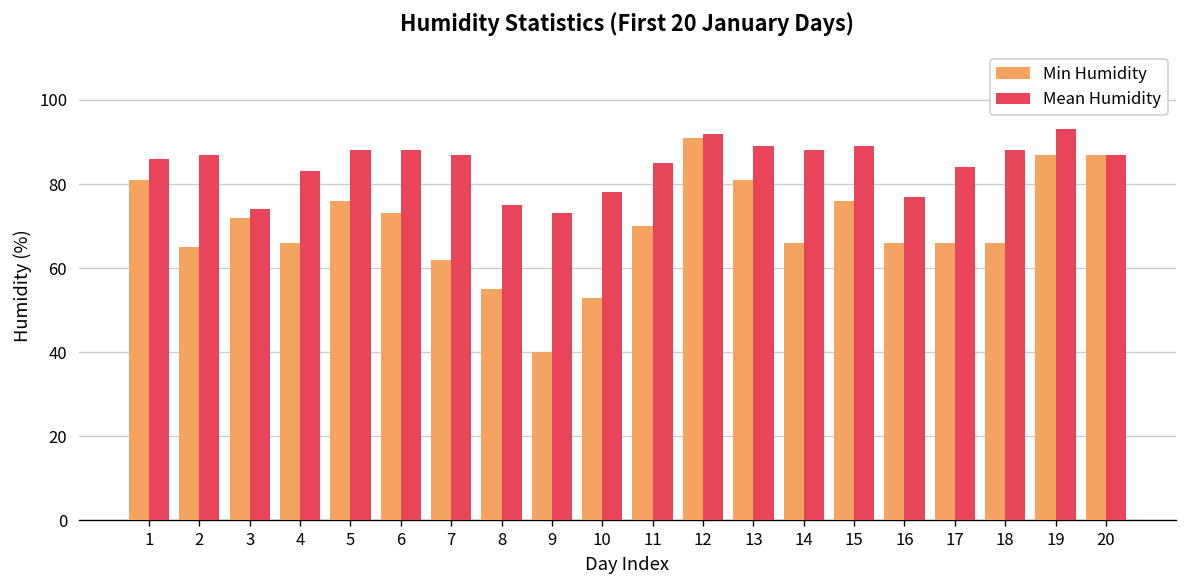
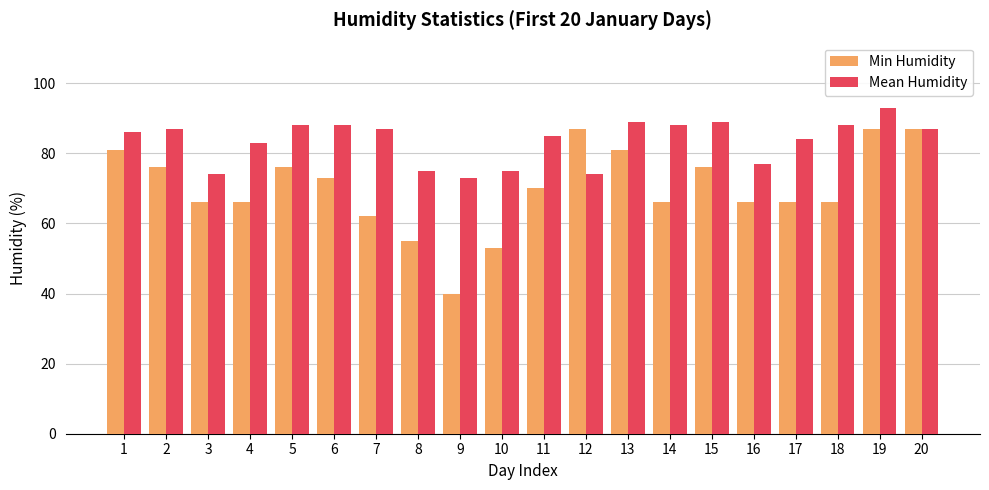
  {
    "Min Humidity": {
      "1": 81,
-     "2": 65,
-     "3": 72,
+     "2": 76,
+     "3": 66,
      "4": 66,
      "5": 76,
      "6": 73,
      "7": 62,
      "8": 55,
      "9": 40,
      "10": 53,
      "11": 70,
-     "12": 91,
+     "12": 87,
      "13": 81,
      "14": 66,
      "15": 76,
      "16": 66,
      "17": 66,
      "18": 66,
      "19": 87,
      "20": 87
    },
    "Mean Humidity": {
      "1": 86,
      "2": 87,
      "3": 74,
      "4": 83,
      "5": 88,
      "6": 88,
      "7": 87,
      "8": 75,
      "9": 73,
-     "10": 78,
+     "10": 75,
      "11": 85,
-     "12": 92,
+     "12": 74,
      "13": 89,
      "14": 88,
      "15": 89,
      "16": 77,
      "17": 84,
      "18": 88,
      "19": 93,
      "20": 87
    }
  }
